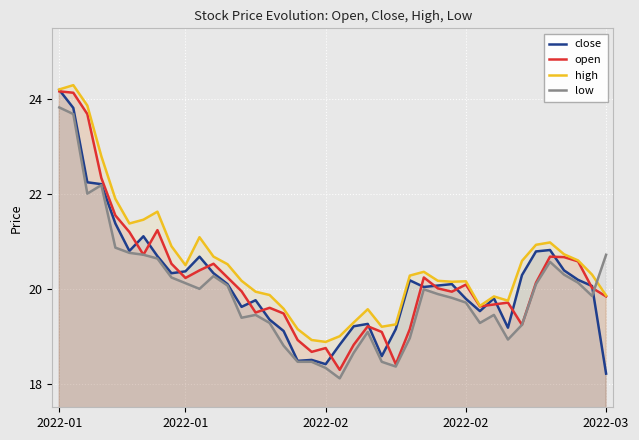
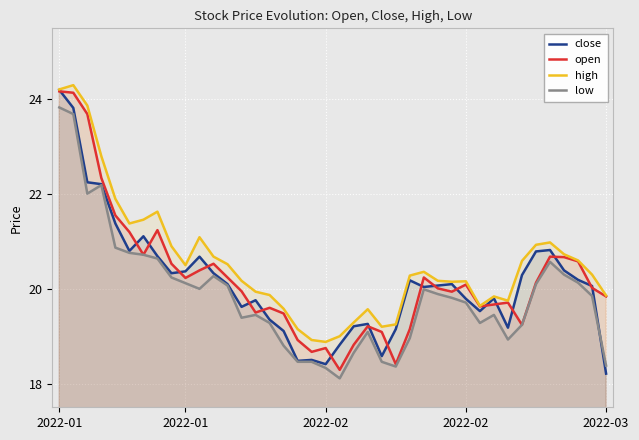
  {
    "close": {
      "2022-03": 18.2
    },
    "low": {
-     "2022-03": 20.7
+     "2022-03": 18.4
    }
  }
